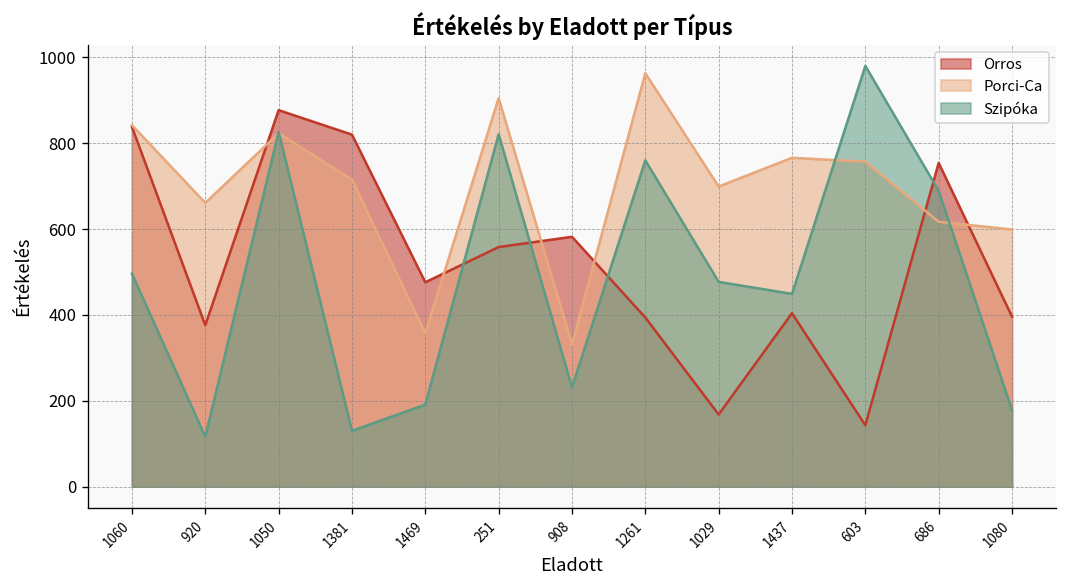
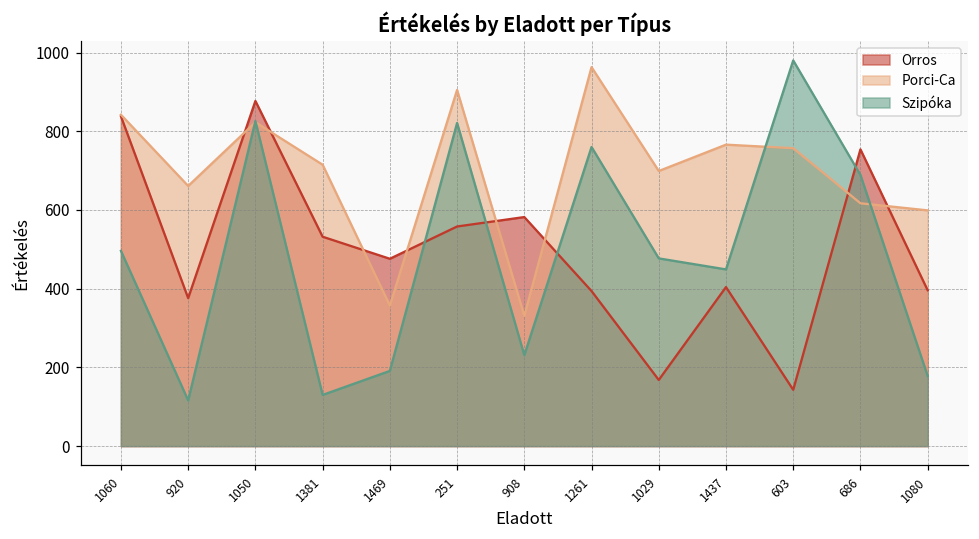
  {
    "Orros": {
      "920": 380,
      "1050": 880,
-     "1381": 820,
+     "1381": 530,
      "1469": 480,
      "251": 560,
      "908": 580,
      "1261": 390,
      "1029": 170,
      "1437": 400,
      "603": 140,
      "686": 750,
      "1080": 400
    },
    "Porci-Ca": {
      "920": 660,
      "1381": 720,
      "1469": 360,
      "251": 910,
      "908": 330,
      "1261": 960,
      "1029": 700,
      "1437": 770,
      "603": 760,
      "686": 620,
      "1080": 600
    },
    "Szipóka": {
      "1060": 500,
      "920": 120,
      "1381": 130,
      "1469": 190,
      "251": 820,
      "908": 230,
      "1261": 760,
      "1029": 480,
      "1437": 450,
      "603": 980,
      "686": 690,
      "1080": 180
    }
  }
